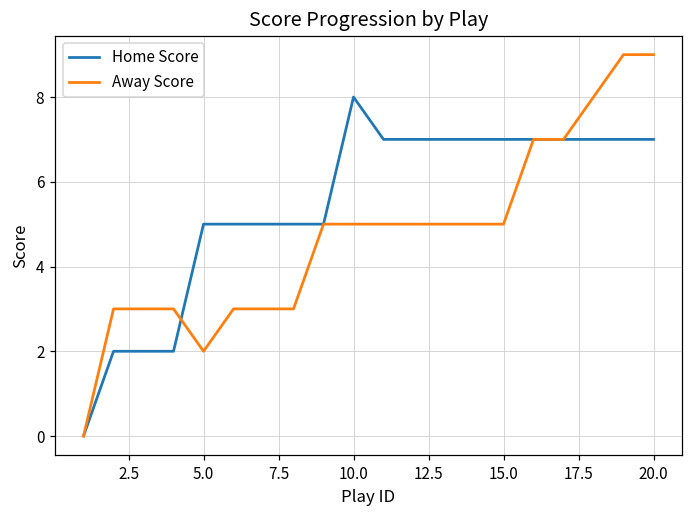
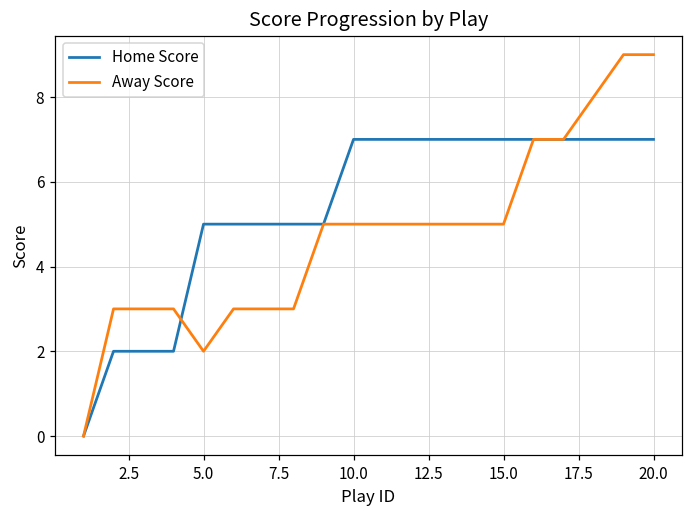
  {
    "Home Score": {
      "5.0": 5,
-     "10.0": 8,
+     "10.0": 7,
      "15.0": 7,
      "20.0": 7
    },
    "Away Score": {
      "5.0": 2,
      "10.0": 5,
      "15.0": 5,
      "20.0": 9
    }
  }
